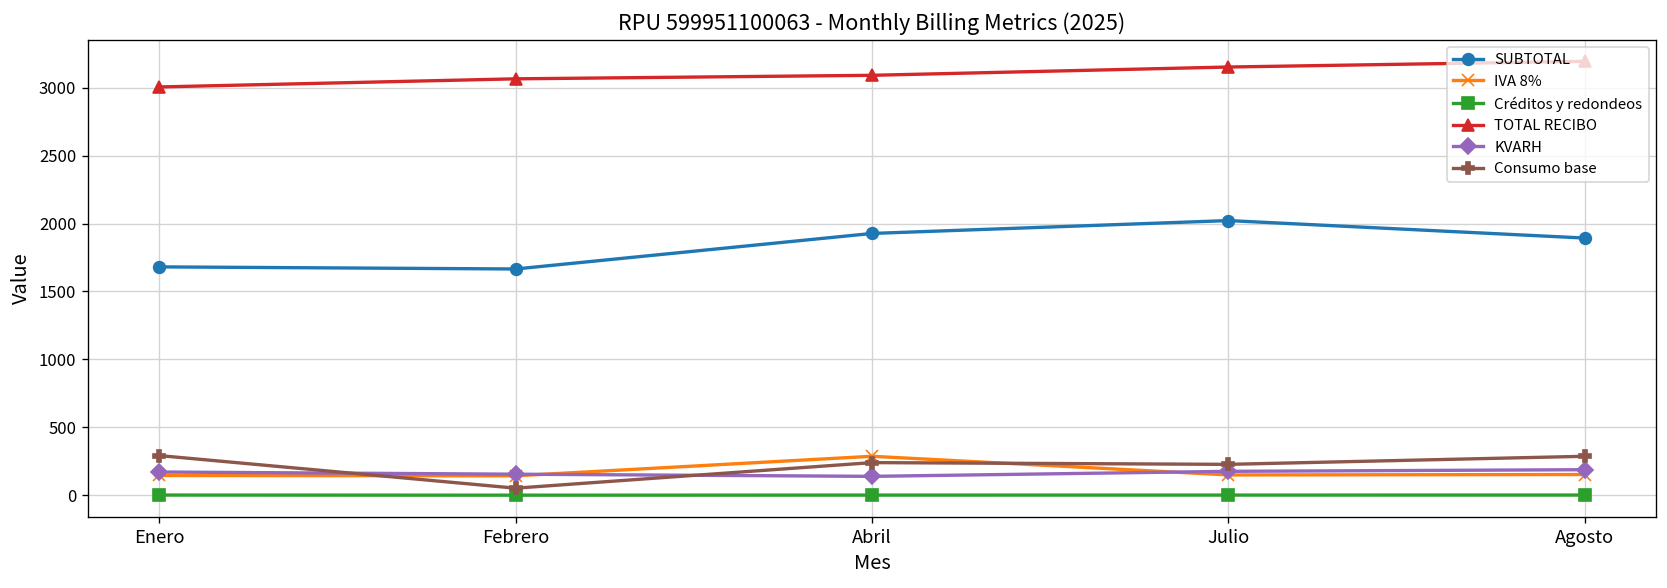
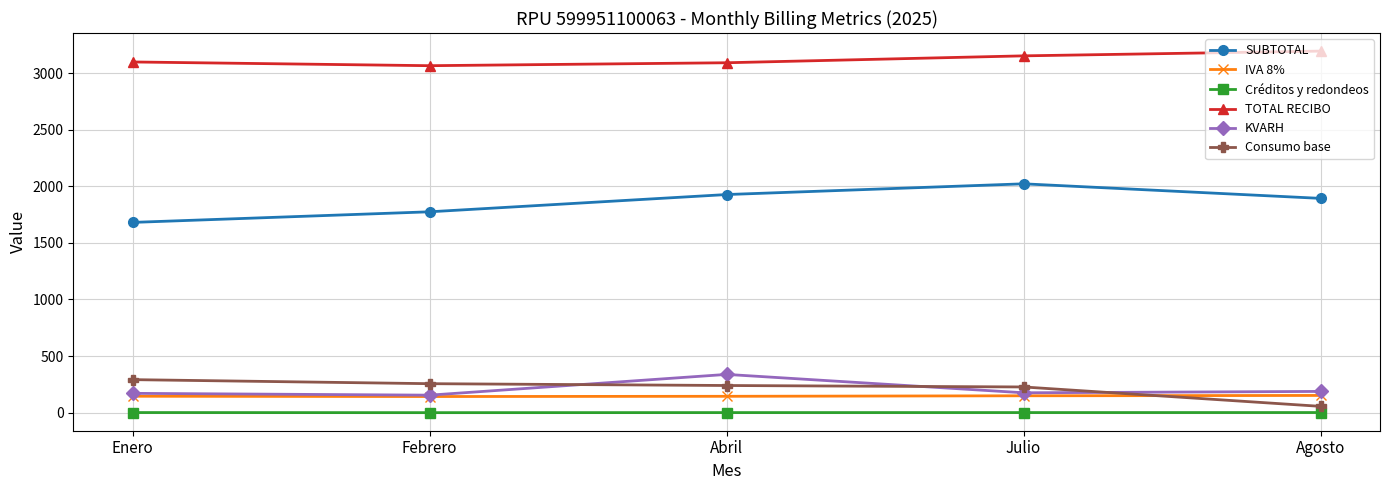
  {
    "SUBTOTAL": {
      "Enero": 1680,
-     "Febrero": 1670,
+     "Febrero": 1770,
      "Abril": 1930,
      "Julio": 2020,
      "Agosto": 1890
    },
    "IVA 8%": {
      "Enero": 140,
-     "Abril": 290,
+     "Abril": 140,
      "Julio": 150,
      "Agosto": 150
    },
    "Créditos y redondeos": {
      "Enero": 0,
      "Febrero": 0,
      "Abril": 0,
      "Julio": 0,
      "Agosto": 0
    },
    "TOTAL RECIBO": {
-     "Enero": 3010,
+     "Enero": 3100,
      "Febrero": 3070,
      "Abril": 3090,
      "Julio": 3150
    },
    "KVARH": {
      "Enero": 170,
-     "Abril": 140,
+     "Abril": 340,
      "Julio": 180,
      "Agosto": 190
    },
    "Consumo base": {
      "Enero": 290,
-     "Febrero": 50,
+     "Febrero": 260,
      "Abril": 240,
      "Julio": 230,
-     "Agosto": 290
+     "Agosto": 60
    }
  }
